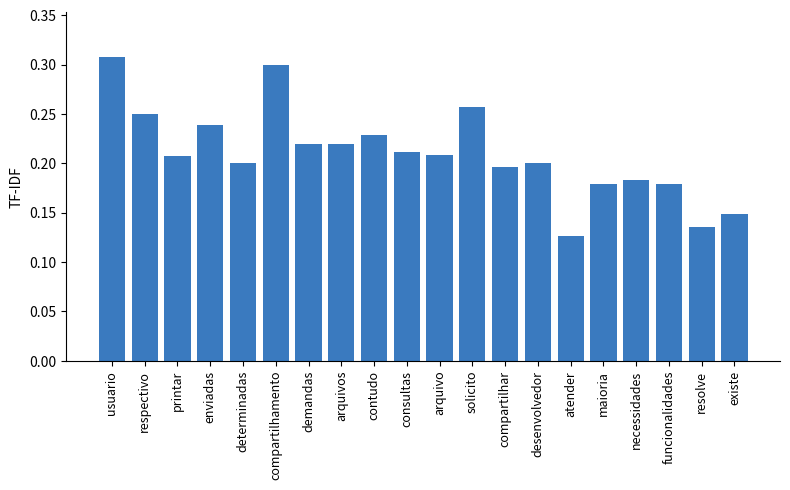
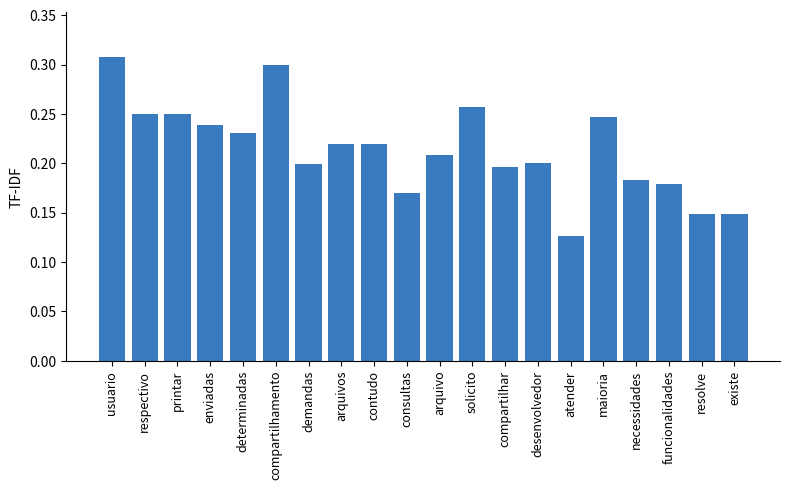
  {
    "usuario": 0.31,
    "respectivo": 0.25,
-   "printar": 0.21,
+   "printar": 0.25,
    "enviadas": 0.24,
-   "determinadas": 0.20,
+   "determinadas": 0.23,
    "compartilhamento": 0.30,
-   "demandas": 0.22,
+   "demandas": 0.20,
    "arquivos": 0.22,
-   "contudo": 0.23,
-   "consultas": 0.21,
+   "contudo": 0.22,
+   "consultas": 0.17,
    "arquivo": 0.21,
    "solicito": 0.26,
    "compartilhar": 0.20,
    "desenvolvedor": 0.20,
    "atender": 0.13,
-   "maioria": 0.18,
+   "maioria": 0.25,
    "necessidades": 0.18,
    "funcionalidades": 0.18,
-   "resolve": 0.14,
+   "resolve": 0.15,
    "existe": 0.15
  }
